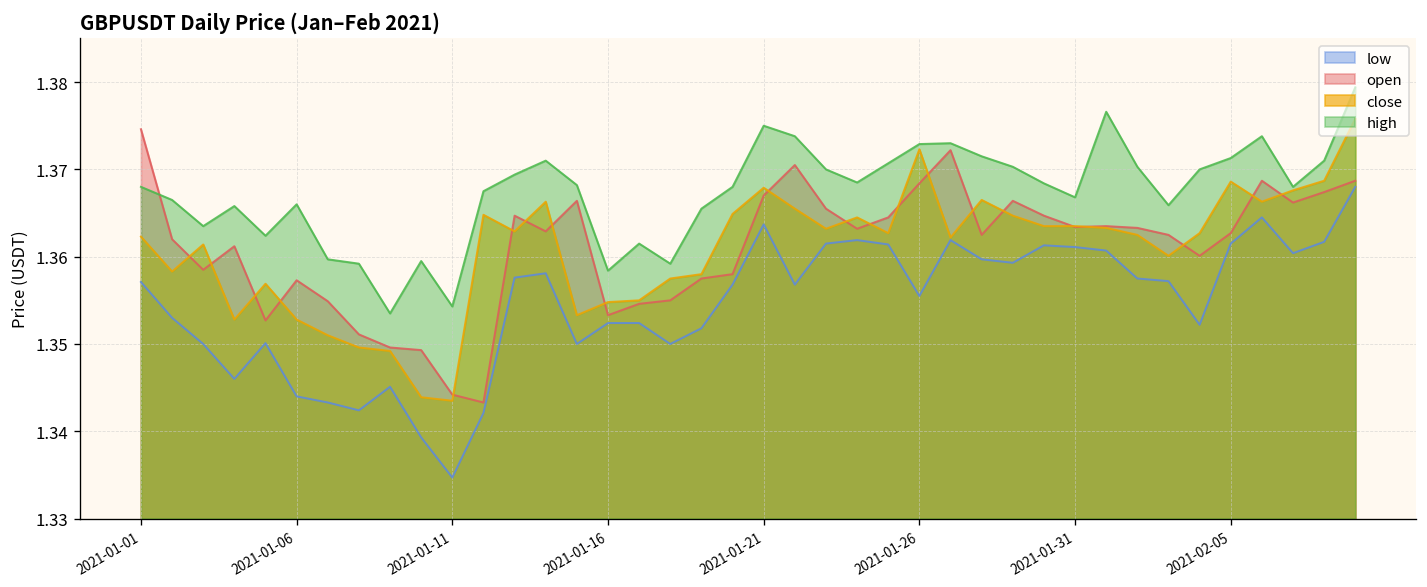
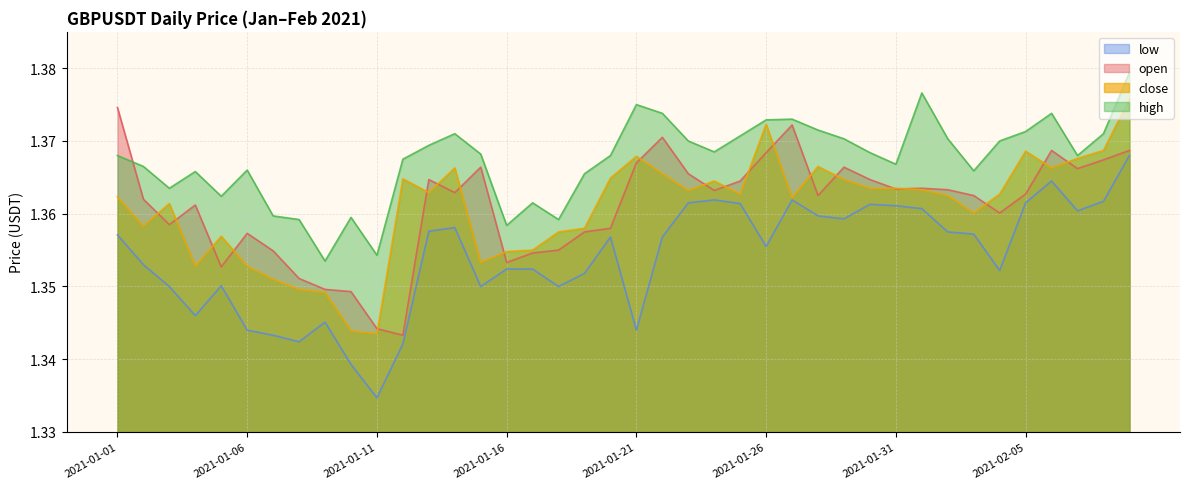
  {
    "low": {
      "2021-01-01": 1.357,
      "2021-01-06": 1.344,
      "2021-01-11": 1.335,
      "2021-01-16": 1.352,
-     "2021-01-21": 1.364,
+     "2021-01-21": 1.344,
      "2021-01-26": 1.356,
      "2021-01-31": 1.361,
      "2021-02-05": 1.362
    },
    "open": {
      "2021-01-01": 1.375,
      "2021-01-06": 1.357,
      "2021-01-11": 1.344,
      "2021-01-16": 1.353,
      "2021-01-21": 1.367,
      "2021-01-26": 1.368,
      "2021-02-05": 1.363
    },
    "close": {
      "2021-01-01": 1.362,
      "2021-01-06": 1.353,
      "2021-01-11": 1.344,
      "2021-01-16": 1.355,
      "2021-01-21": 1.368,
      "2021-01-26": 1.372,
      "2021-02-05": 1.369
    },
    "high": {
      "2021-01-01": 1.368,
      "2021-01-06": 1.366,
      "2021-01-11": 1.354,
      "2021-01-16": 1.358,
      "2021-01-21": 1.375,
      "2021-01-26": 1.373,
      "2021-01-31": 1.367,
      "2021-02-05": 1.371
    }
  }
